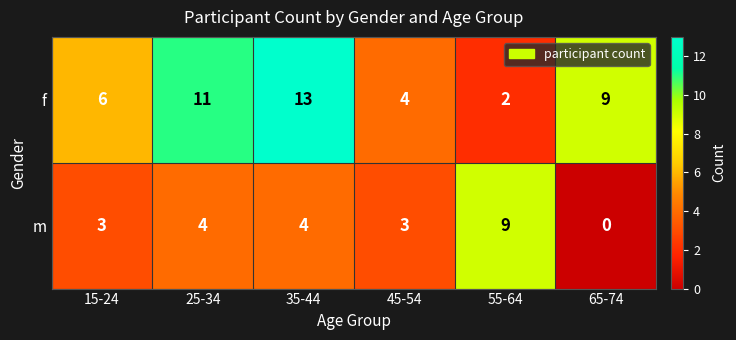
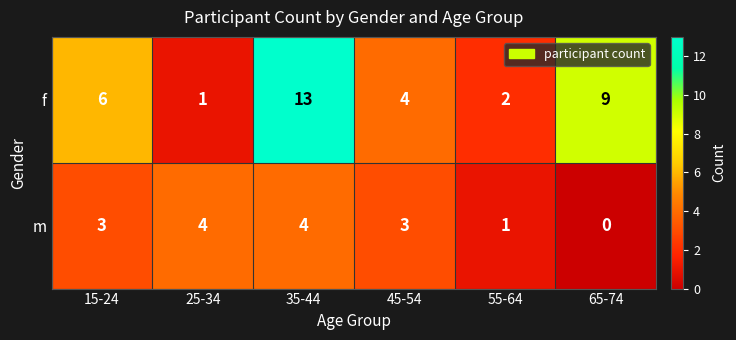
  {
    "f": {
      "15-24": 6,
-     "25-34": 11,
+     "25-34": 1,
      "35-44": 13,
      "45-54": 4,
      "55-64": 2,
      "65-74": 9
    },
    "m": {
      "15-24": 3,
      "25-34": 4,
      "35-44": 4,
      "45-54": 3,
-     "55-64": 9,
+     "55-64": 1,
      "65-74": 0
    }
  }
